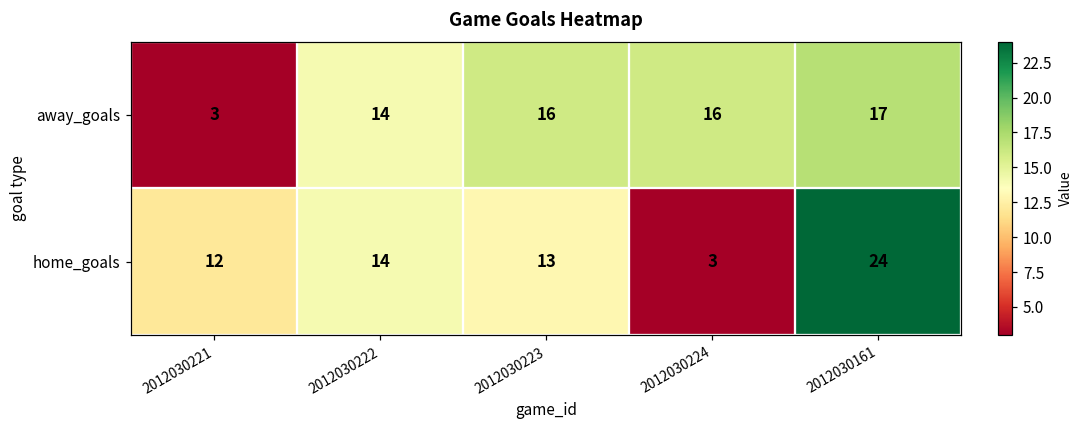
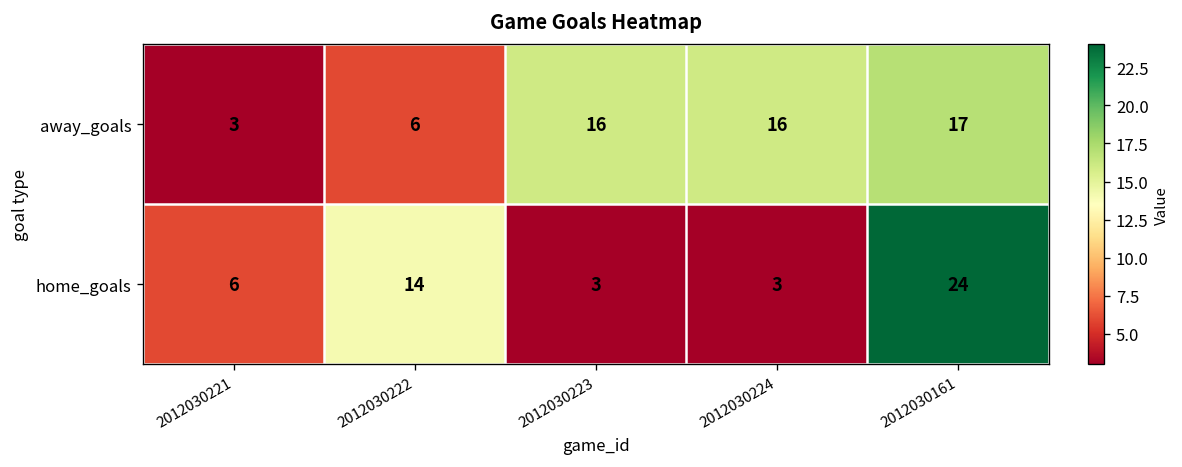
  {
    "away_goals": {
      "2012030221": 3,
-     "2012030222": 14,
+     "2012030222": 6,
      "2012030223": 16,
      "2012030224": 16,
      "2012030161": 17
    },
    "home_goals": {
-     "2012030221": 12,
+     "2012030221": 6,
      "2012030222": 14,
-     "2012030223": 13,
+     "2012030223": 3,
      "2012030224": 3,
      "2012030161": 24
    }
  }
